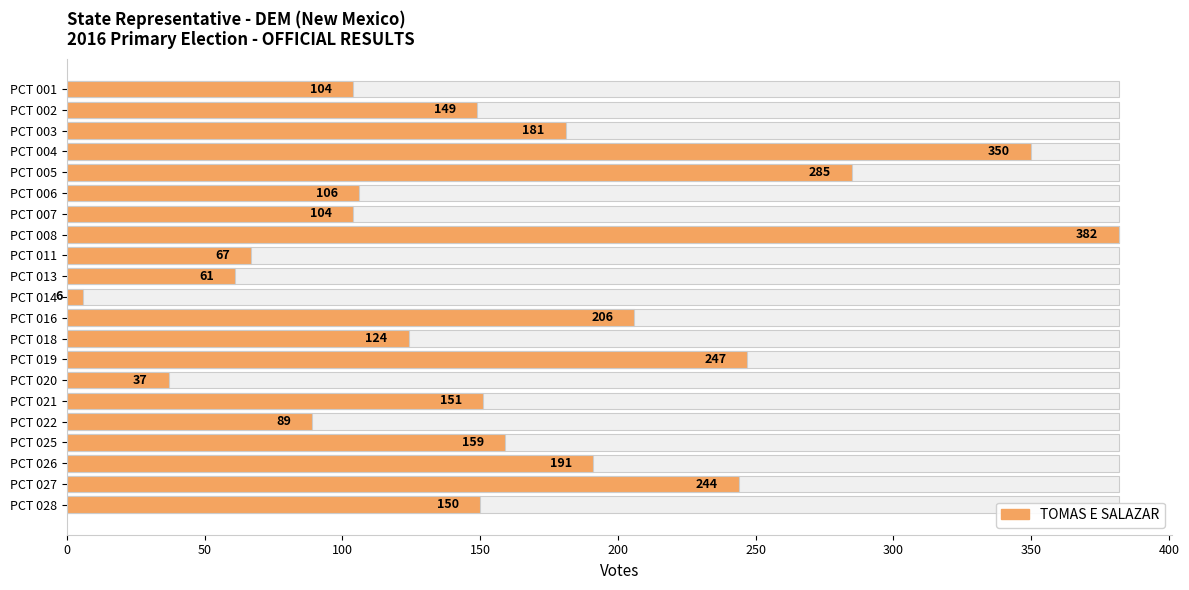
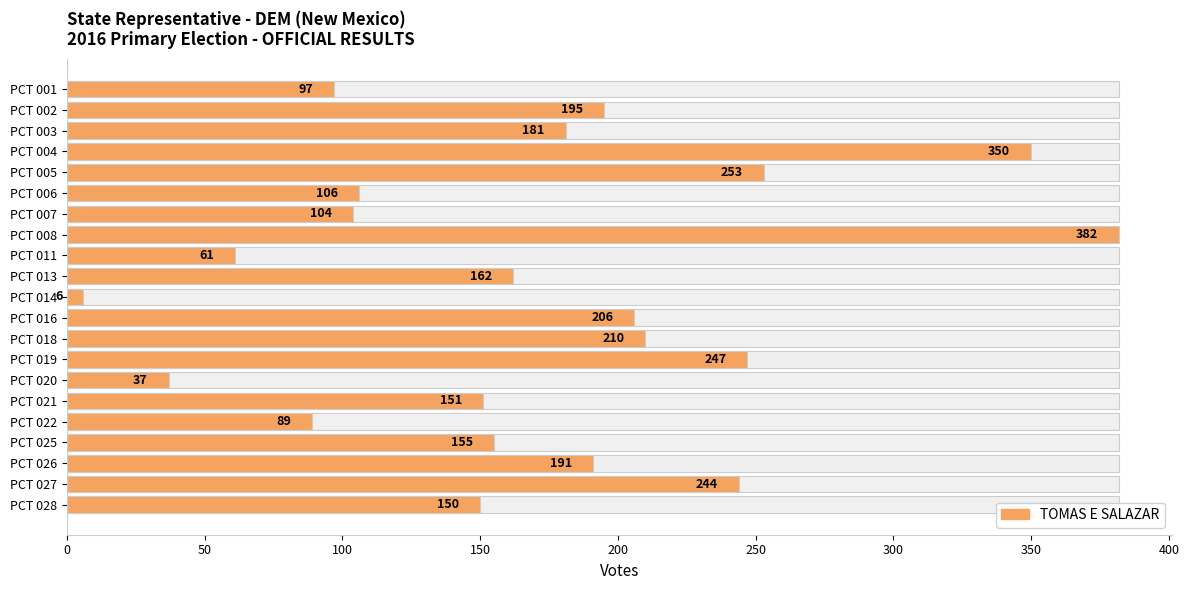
  {
    "TOMAS E SALAZAR": {
-     "PCT 001": 104,
-     "PCT 002": 149,
-     "PCT 005": 285,
+     "PCT 001": 97,
+     "PCT 002": 195,
+     "PCT 005": 253,
      "PCT 008": 382,
-     "PCT 011": 67,
-     "PCT 013": 61,
-     "PCT 018": 124,
-     "PCT 025": 159
+     "PCT 011": 61,
+     "PCT 013": 162,
+     "PCT 018": 210,
+     "PCT 025": 155
    }
  }
